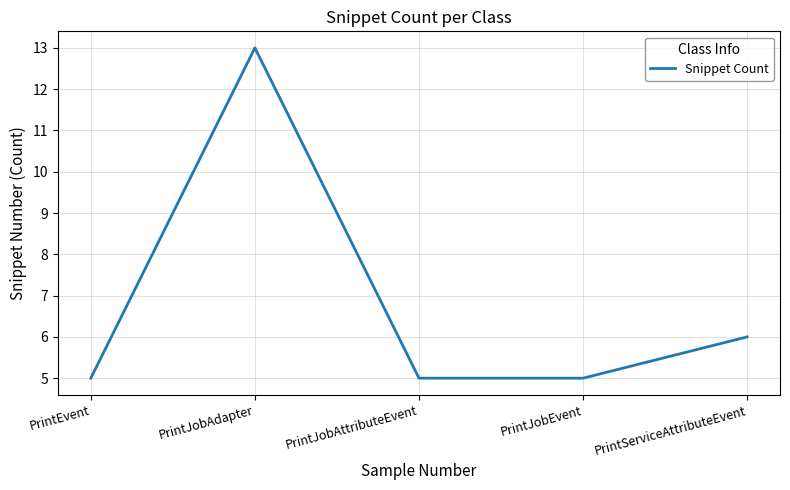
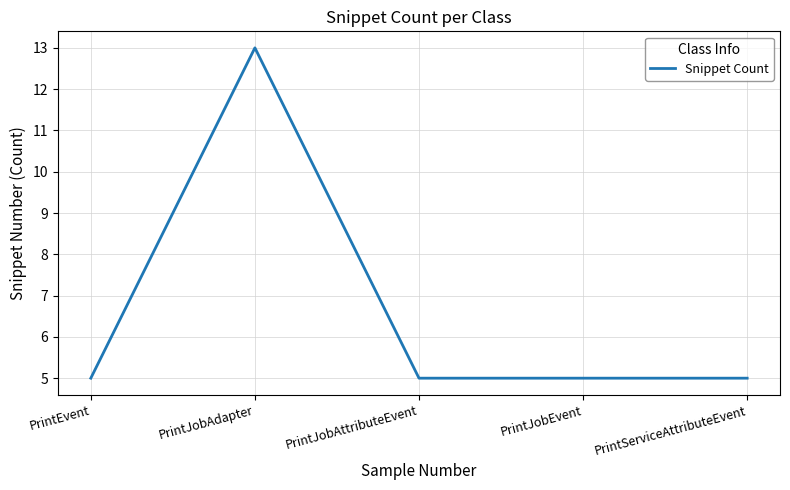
  {
    "PrintEvent": 5,
    "PrintJobAdapter": 13,
    "PrintJobAttributeEvent": 5,
    "PrintJobEvent": 5,
-   "PrintServiceAttributeEvent": 6
+   "PrintServiceAttributeEvent": 5
  }
